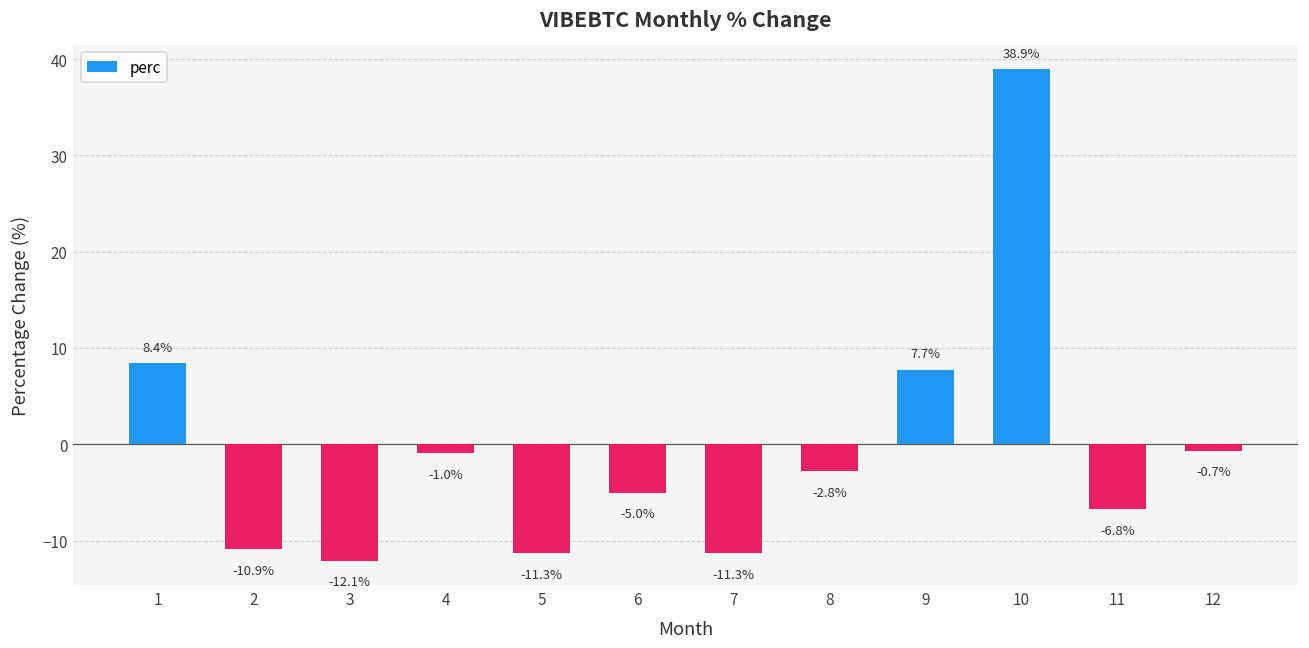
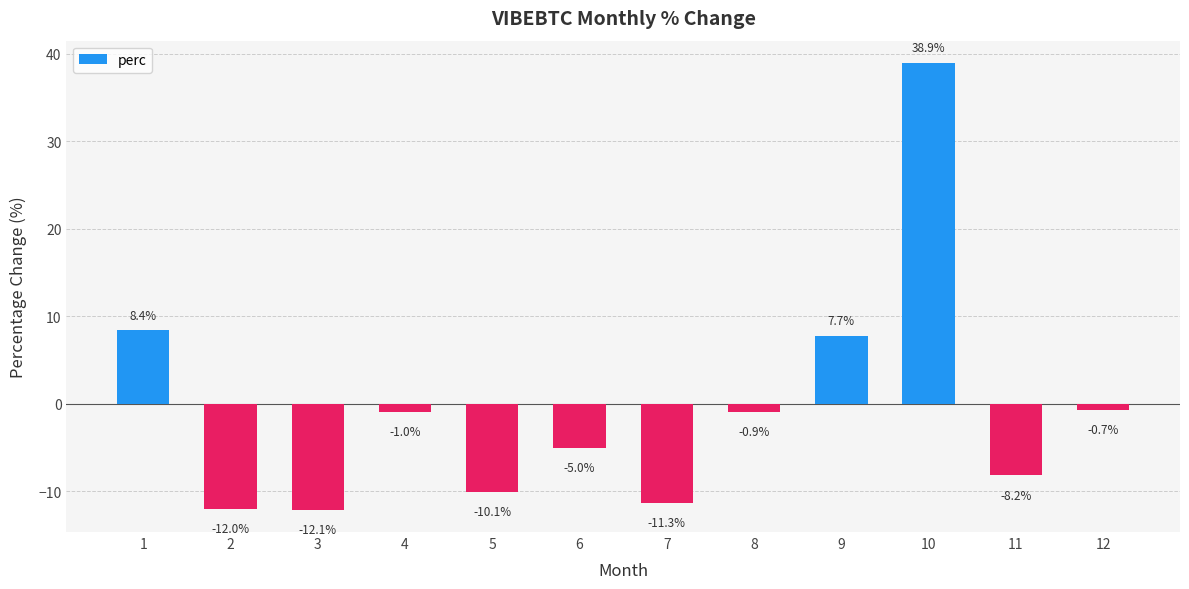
  {
    "1": "8.4%",
-   "2": "-10.9%",
+   "2": "-12.0%",
    "3": "-12.1%",
    "4": "-1.0%",
-   "5": "-11.3%",
+   "5": "-10.1%",
    "6": "-5.0%",
    "7": "-11.3%",
-   "8": "-2.8%",
+   "8": "-0.9%",
    "9": "7.7%",
    "10": "38.9%",
-   "11": "-6.8%",
+   "11": "-8.2%",
    "12": "-0.7%"
  }
